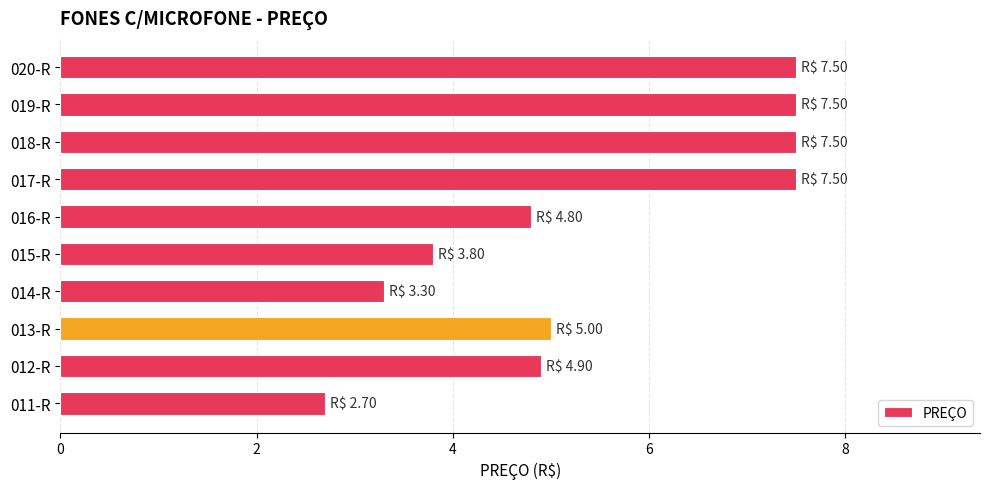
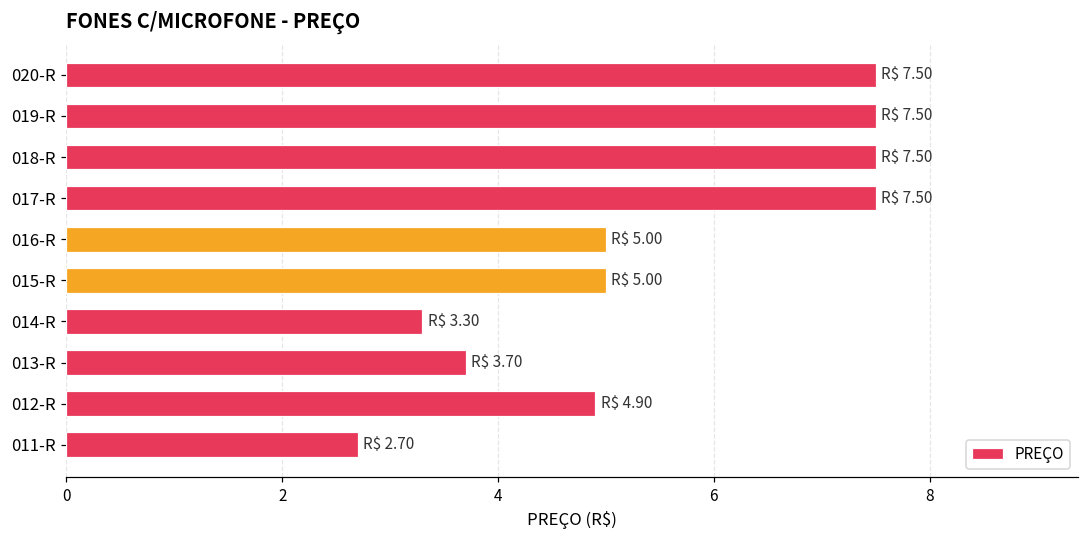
  {
    "020-R": 7.50,
    "019-R": 7.50,
    "018-R": 7.50,
    "017-R": 7.50,
-   "016-R": 4.80,
-   "015-R": 3.80,
+   "016-R": 5.00,
+   "015-R": 5.00,
    "014-R": 3.30,
-   "013-R": 5.00,
+   "013-R": 3.70,
    "012-R": 4.90,
    "011-R": 2.70
  }
